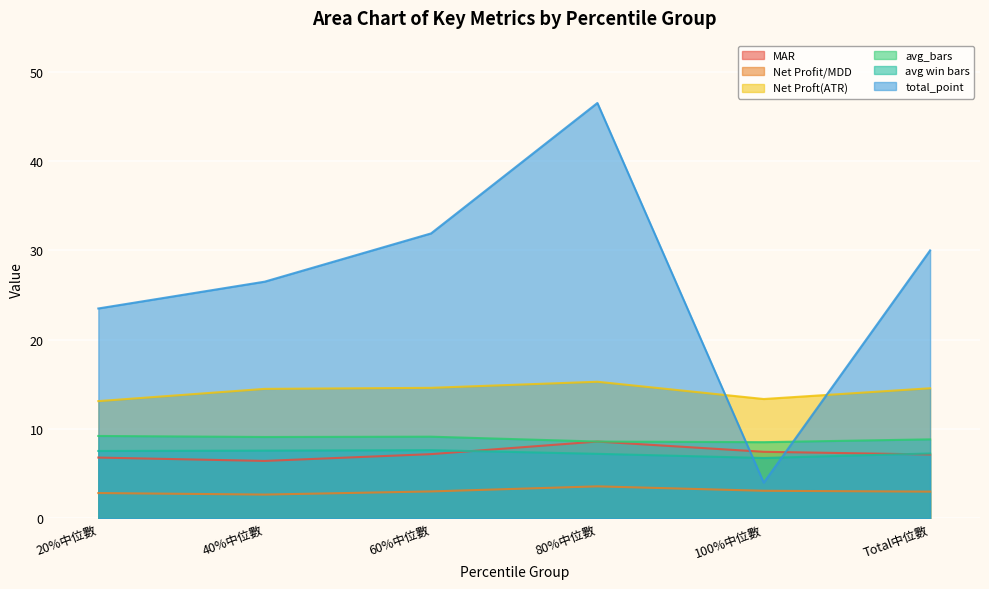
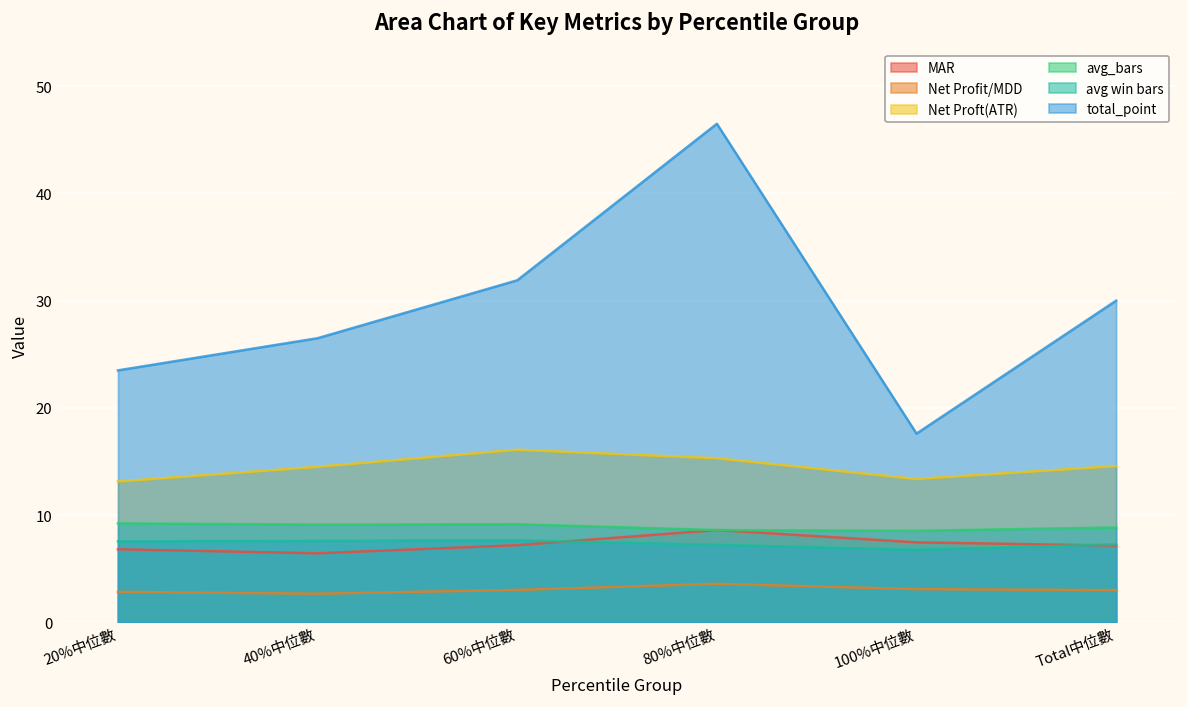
  {
    "Net Proft(ATR)": {
      "20%中位數": 13,
      "40%中位數": 15,
-     "60%中位數": 15,
+     "60%中位數": 16,
      "80%中位數": 15,
      "100%中位數": 13,
      "Total中位數": 15
    },
    "total_point": {
      "20%中位數": 24,
      "40%中位數": 27,
      "60%中位數": 32,
      "80%中位數": 47,
-     "100%中位數": 4,
+     "100%中位數": 18,
      "Total中位數": 30
    }
  }
